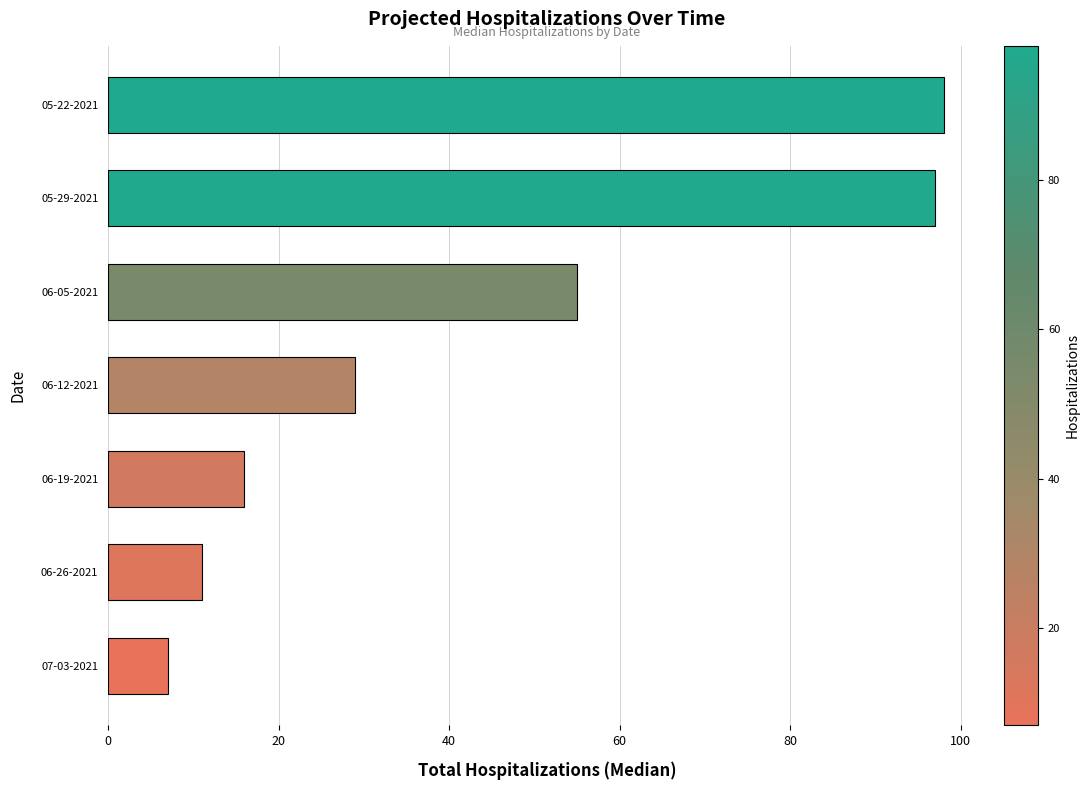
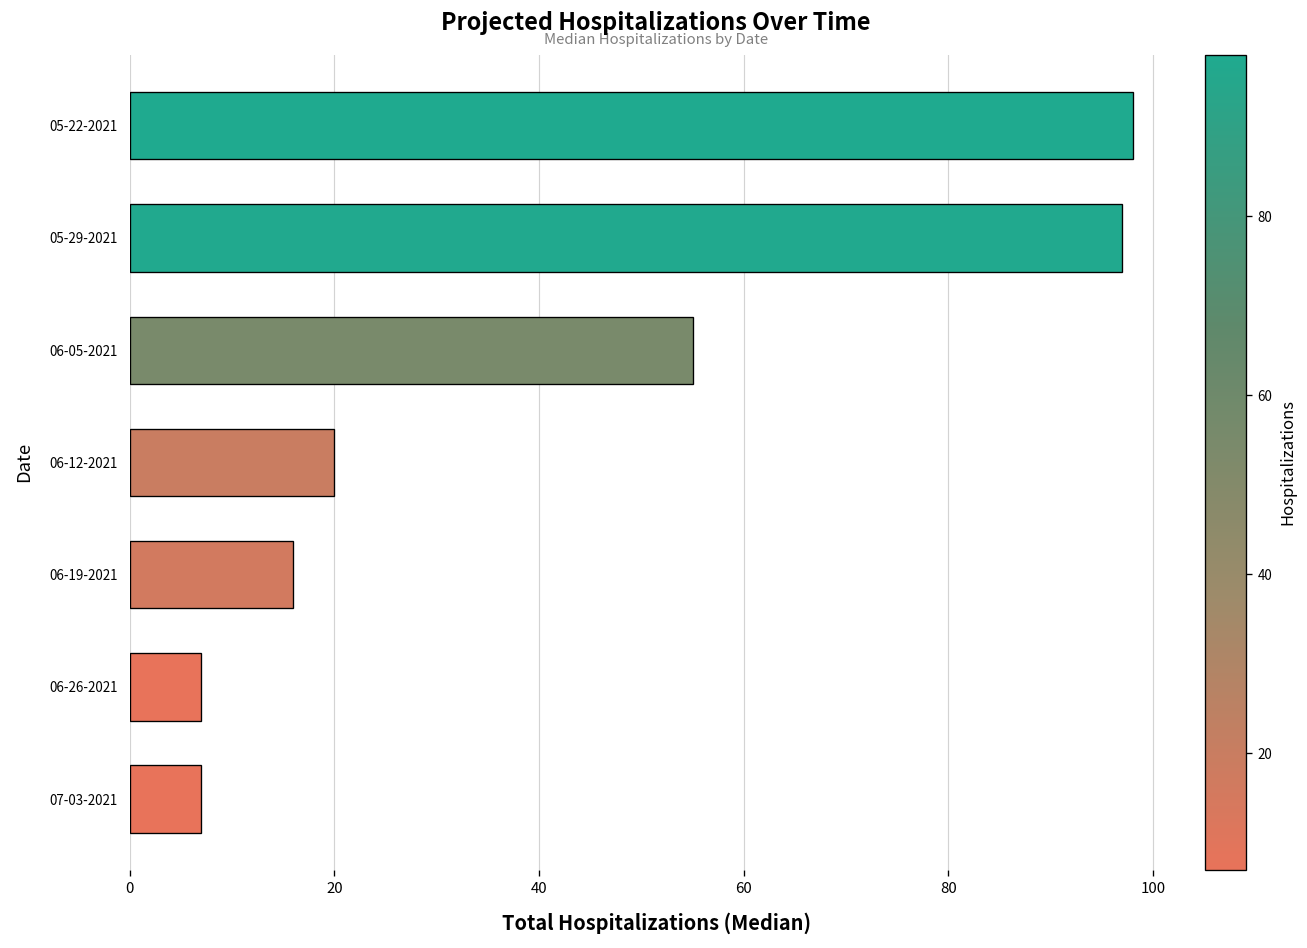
  {
    "05-22-2021": 98,
    "05-29-2021": 97,
    "06-05-2021": 55,
-   "06-12-2021": 29,
+   "06-12-2021": 20,
    "06-19-2021": 16,
-   "06-26-2021": 11,
+   "06-26-2021": 7,
    "07-03-2021": 7
  }
